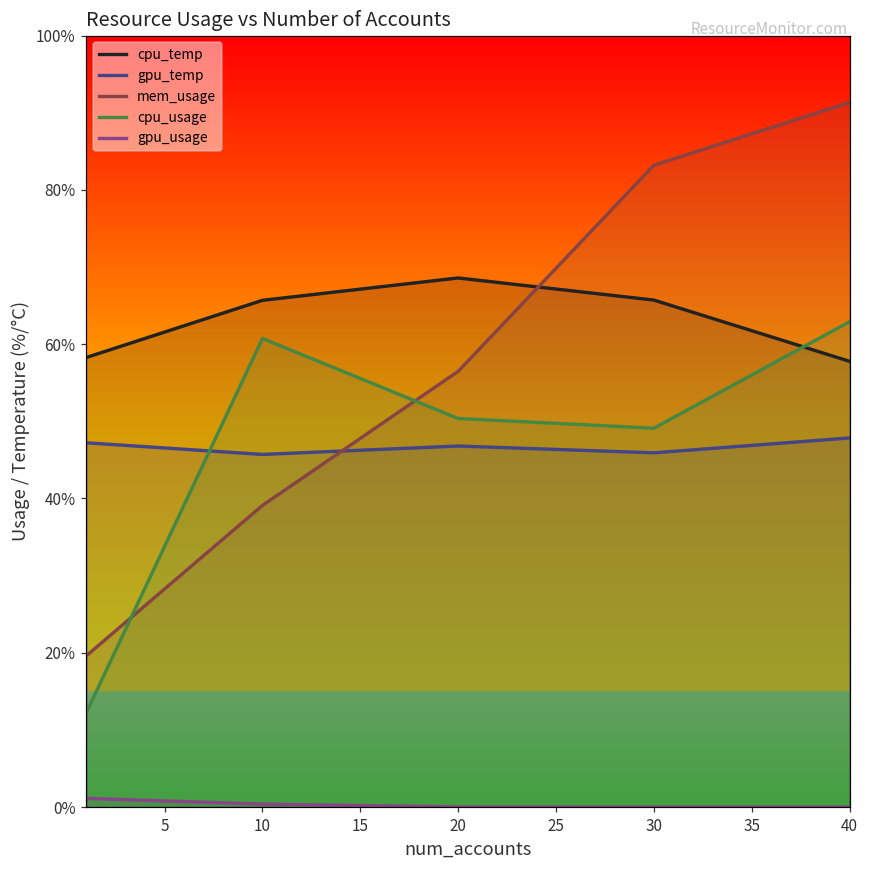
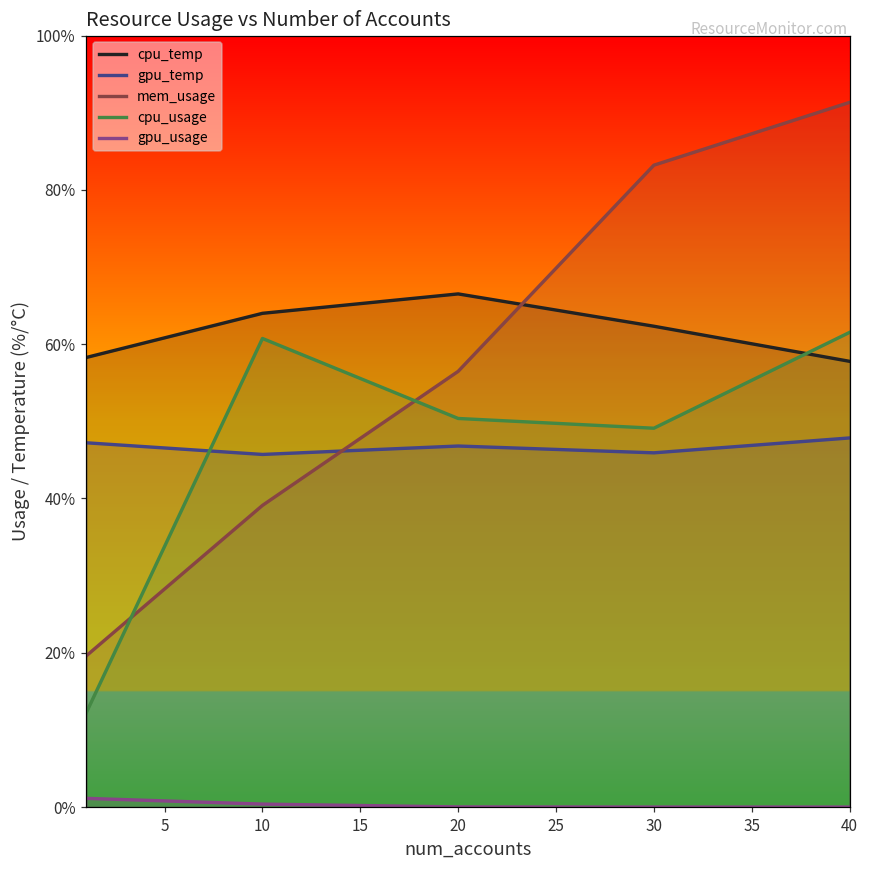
  {
    "cpu_temp": {
-     "10": "66%",
-     "20": "69%",
-     "30": "66%",
+     "10": "64%",
+     "20": "67%",
+     "30": "62%",
      "40": "58%"
    },
    "gpu_temp": {
      "10": "46%",
      "20": "47%",
      "30": "46%",
      "40": "48%"
    },
    "mem_usage": {
      "10": "39%",
      "20": "56%",
      "30": "83%",
      "40": "91%"
    },
    "cpu_usage": {
      "10": "61%",
      "20": "50%",
      "30": "49%",
-     "40": "63%"
+     "40": "62%"
    },
    "gpu_usage": {
      "10": "0%",
      "20": "0%",
      "30": "0%",
      "40": "0%"
    }
  }
